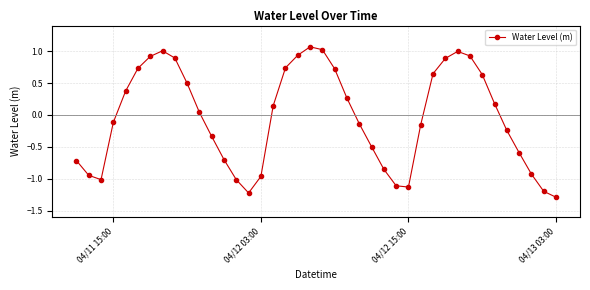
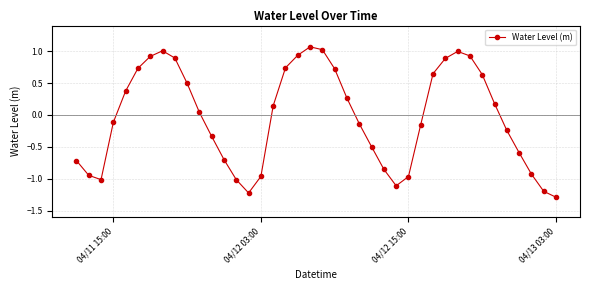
  {
    "04/11 15:00": -0.1,
    "04/12 03:00": -1.0,
-   "04/12 15:00": -1.1,
+   "04/12 15:00": -1.0,
    "04/13 03:00": -1.3
  }
